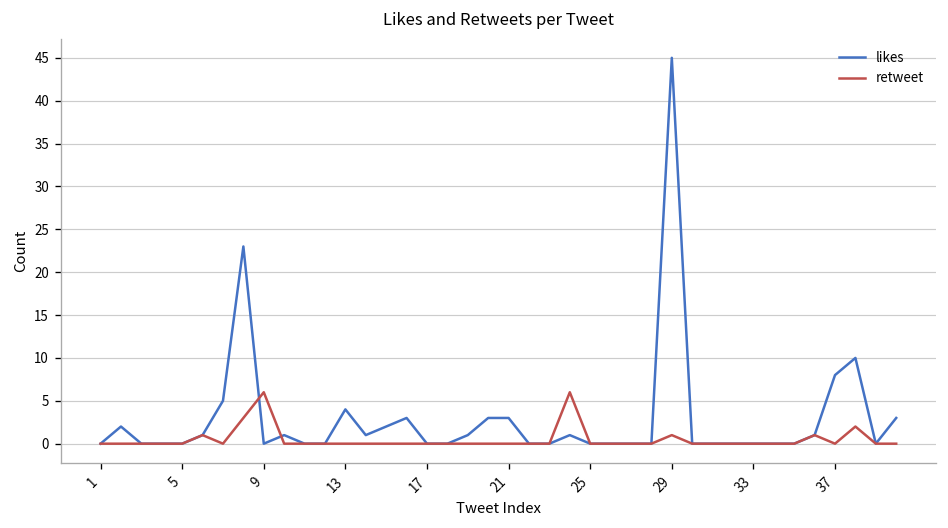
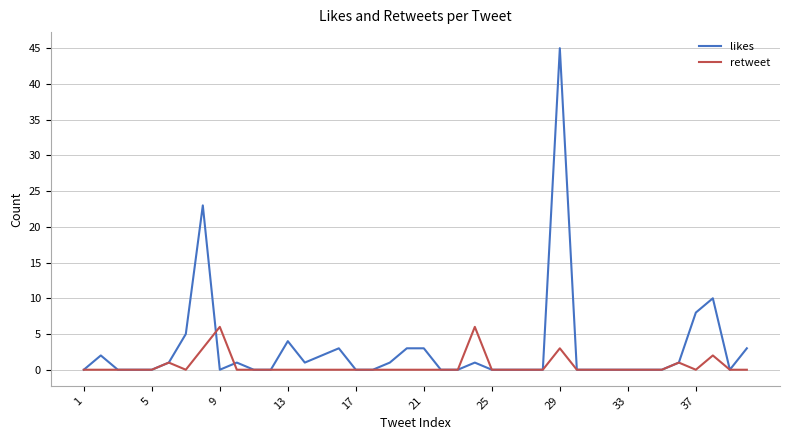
  {
    "likes": {
      "9": 0,
      "13": 4,
      "21": 3,
      "29": 45,
      "37": 8
    },
    "retweet": {
      "9": 6,
      "13": 0,
      "21": 0,
-     "29": 1,
+     "29": 3,
      "37": 0
    }
  }
